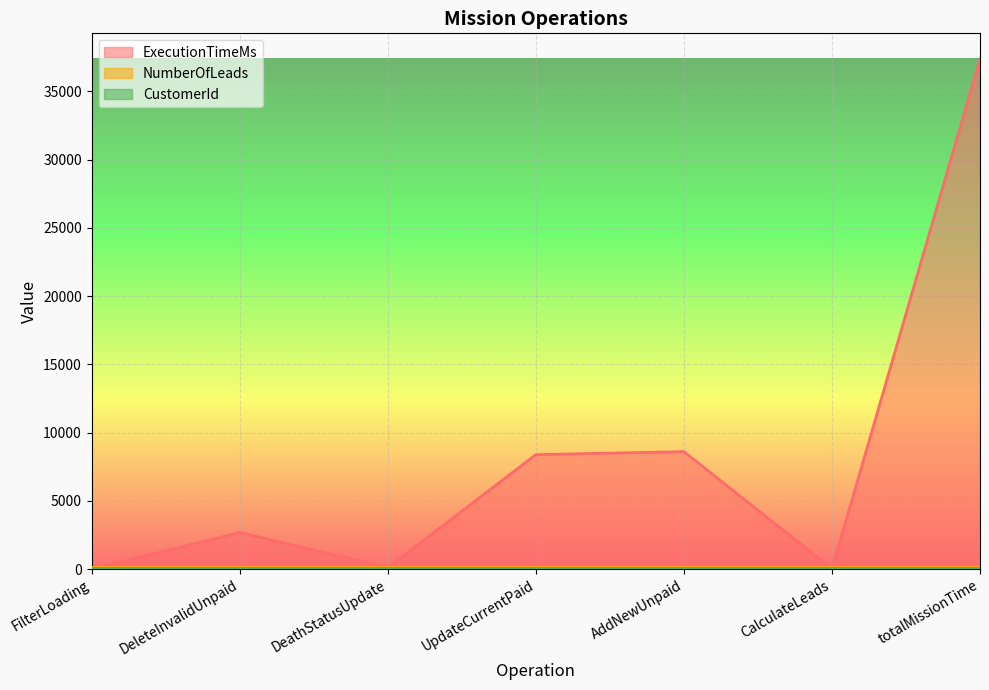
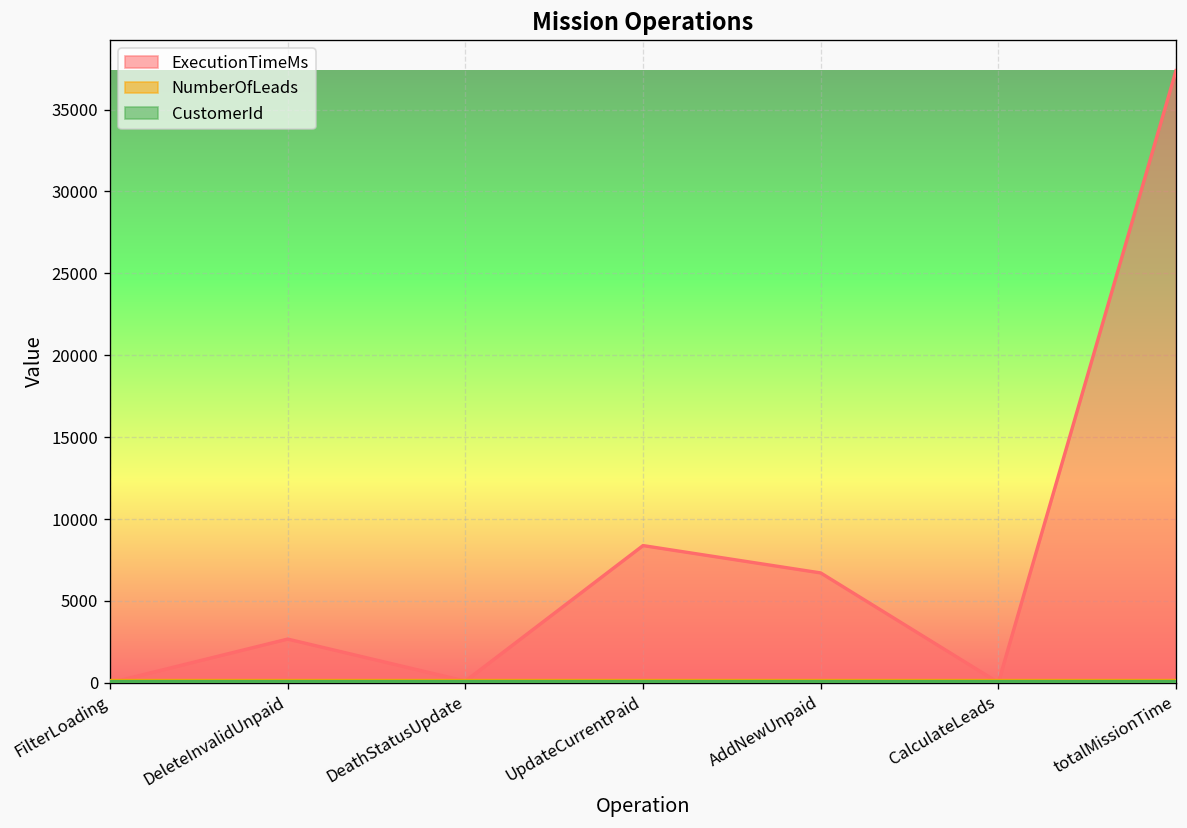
  {
    "ExecutionTimeMs": {
      "DeleteInvalidUnpaid": 2700,
      "UpdateCurrentPaid": 8400,
-     "AddNewUnpaid": 8600,
+     "AddNewUnpaid": 6700,
      "totalMissionTime": 37400
    }
  }
